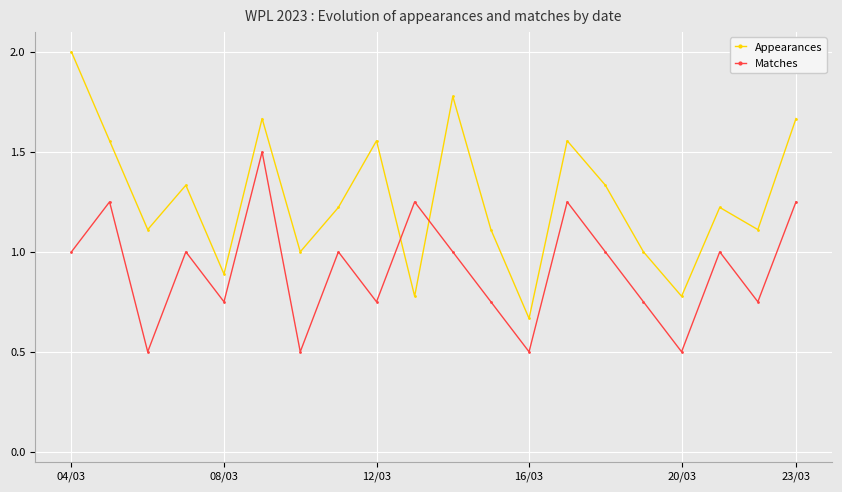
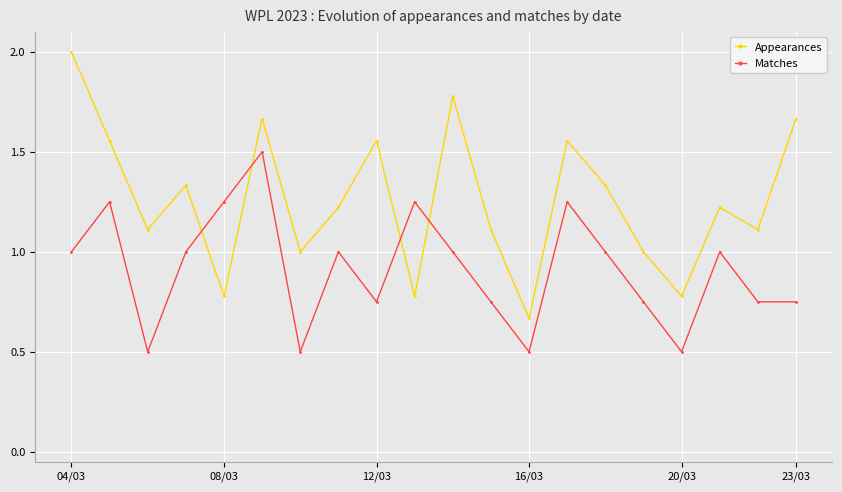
  {
    "Appearances": {
      "04/03": 2.00,
-     "08/03": 0.89,
+     "08/03": 0.78,
      "12/03": 1.56,
      "16/03": 0.67,
      "20/03": 0.78,
      "23/03": 1.67
    },
    "Matches": {
      "04/03": 1.00,
-     "08/03": 0.75,
+     "08/03": 1.25,
      "12/03": 0.75,
      "16/03": 0.50,
      "20/03": 0.50,
-     "23/03": 1.25
+     "23/03": 0.75
    }
  }
